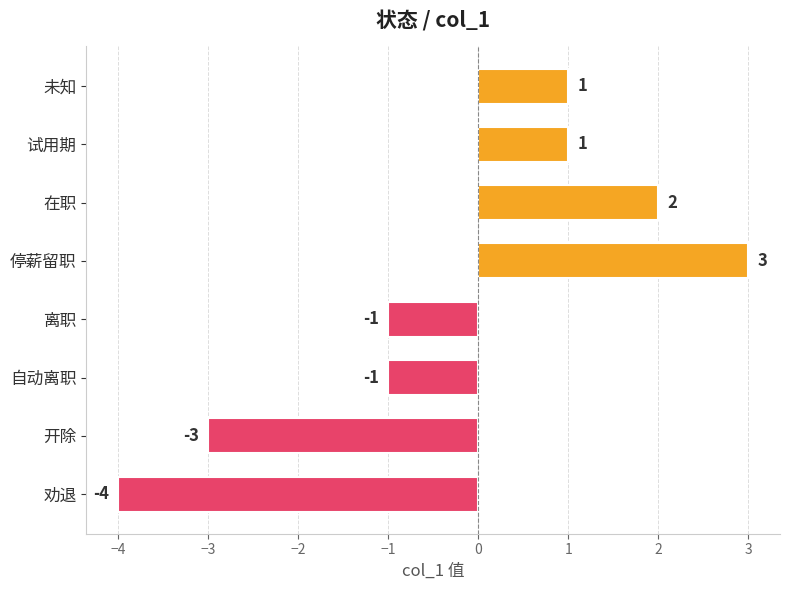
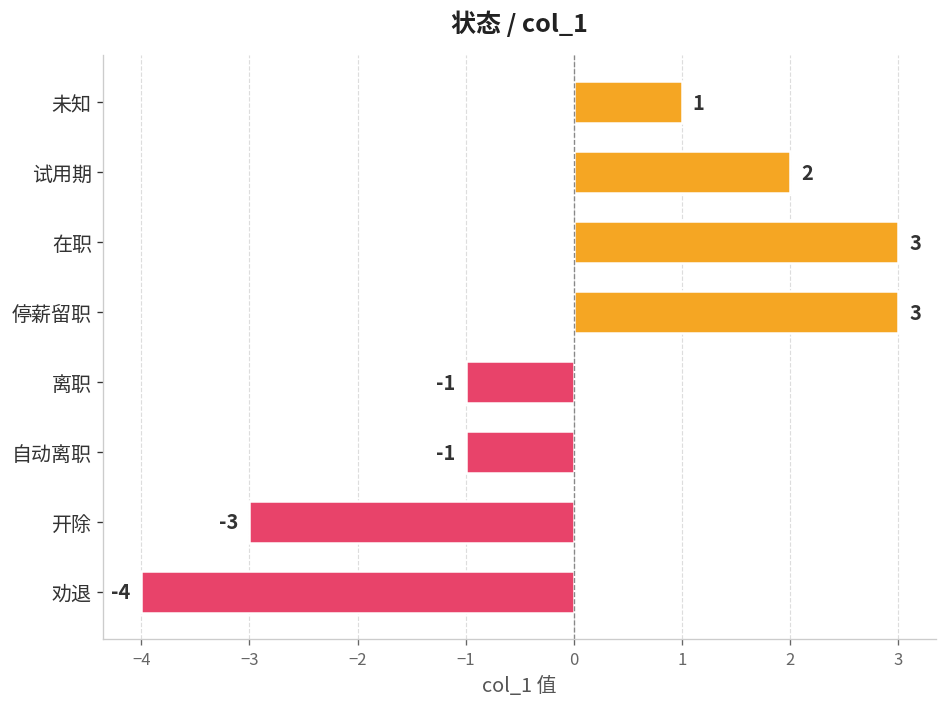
  {
    "未知": 1,
-   "试用期": 1,
-   "在职": 2,
+   "试用期": 2,
+   "在职": 3,
    "停薪留职": 3,
    "离职": -1,
    "自动离职": -1,
    "开除": -3,
    "劝退": -4
  }
